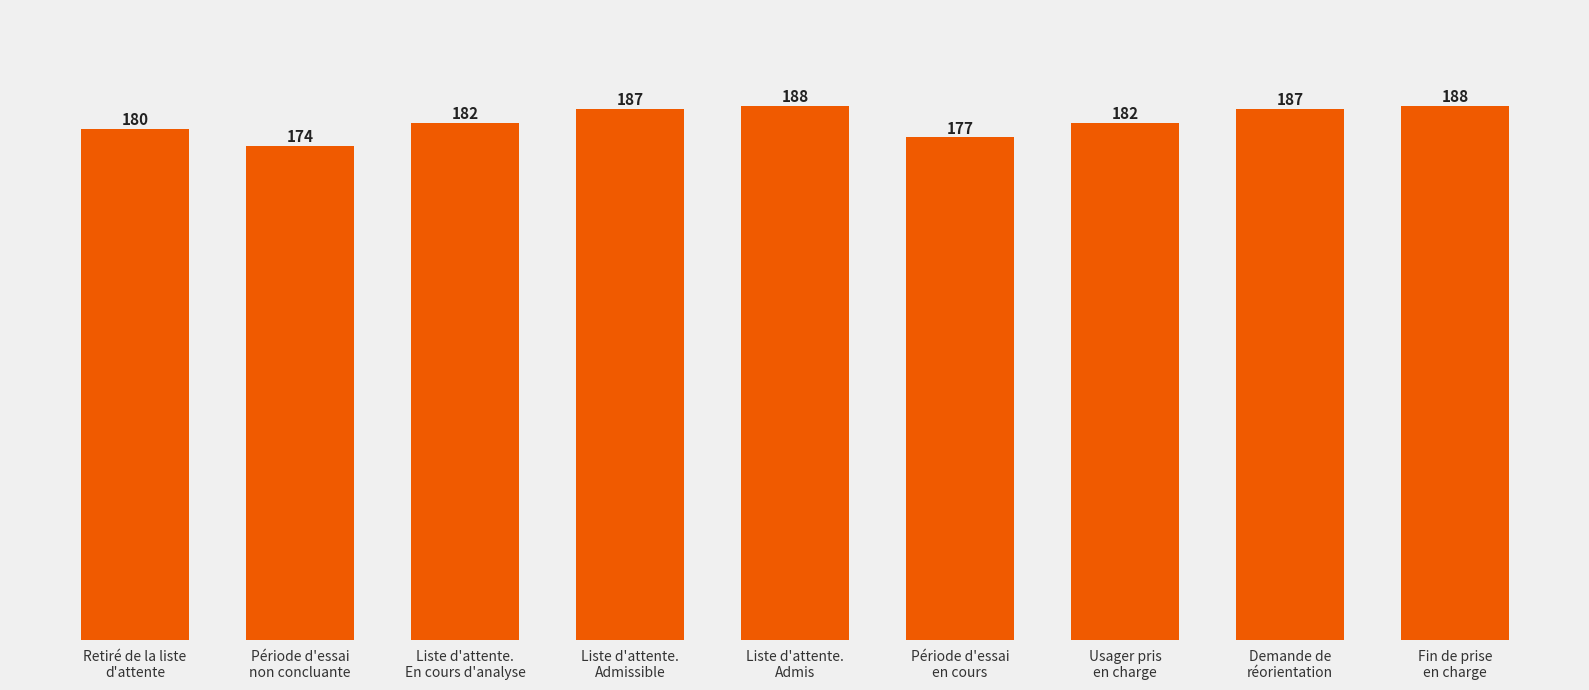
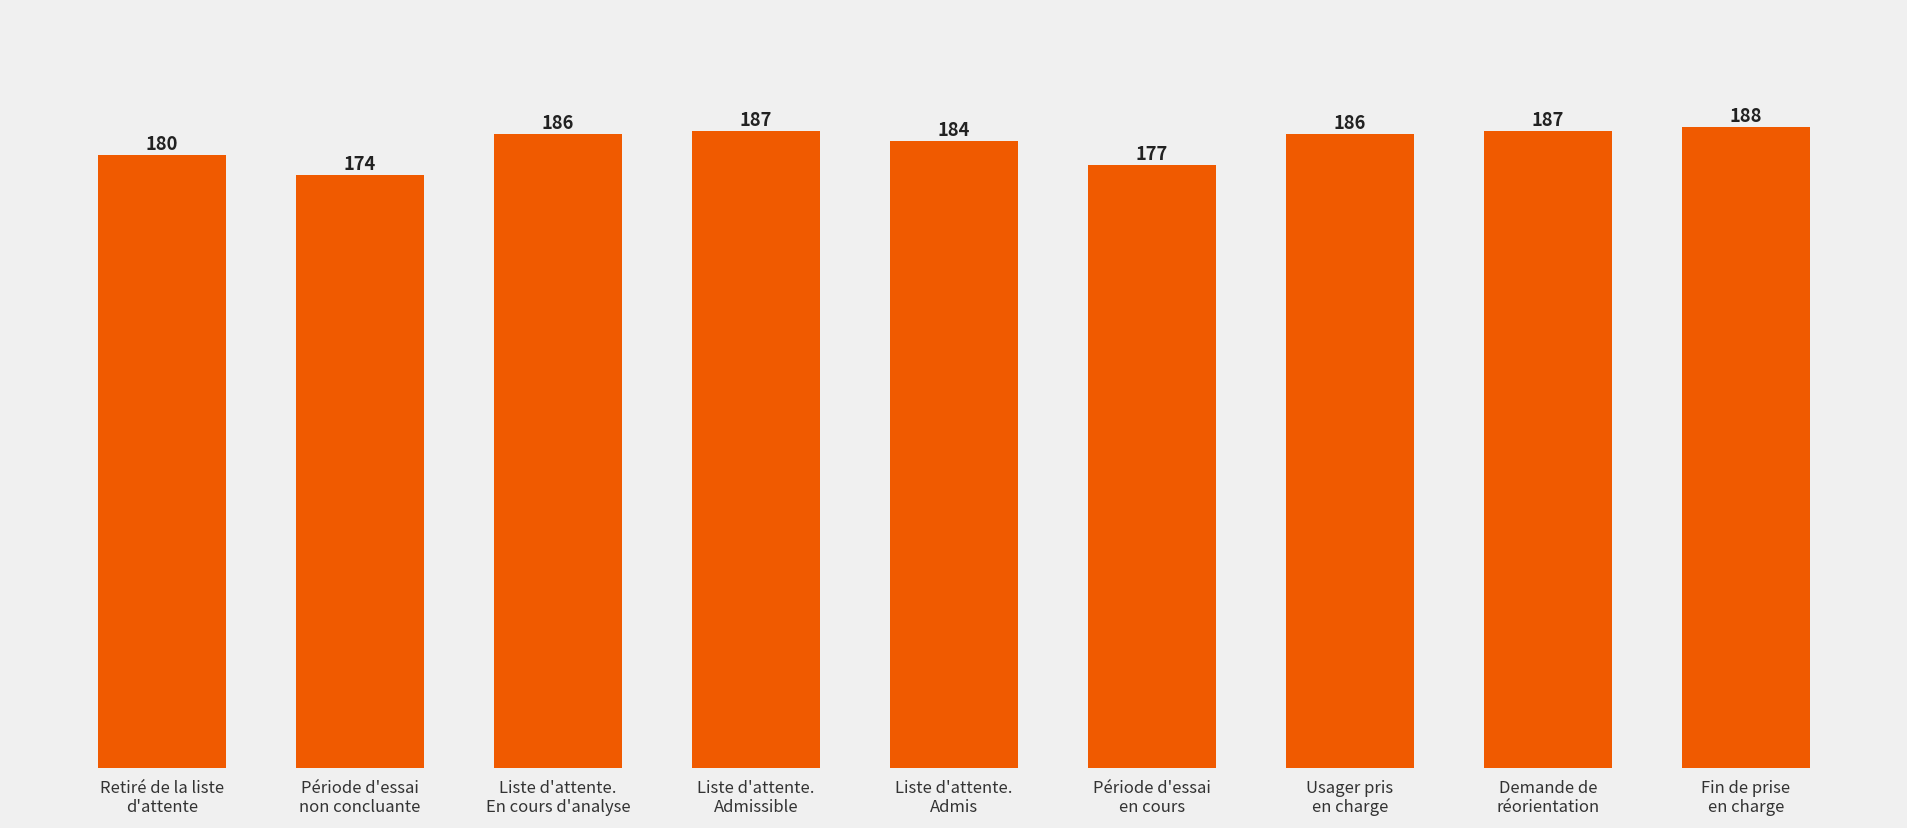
  {
    "Retiré de la liste d'attente": 180,
    "Période d'essai non concluante": 174,
-   "Liste d'attente. En cours d'analyse": 182,
+   "Liste d'attente. En cours d'analyse": 186,
    "Liste d'attente. Admissible": 187,
-   "Liste d'attente. Admis": 188,
+   "Liste d'attente. Admis": 184,
    "Période d'essai en cours": 177,
-   "Usager pris en charge": 182,
+   "Usager pris en charge": 186,
    "Demande de réorientation": 187,
    "Fin de prise en charge": 188
  }
